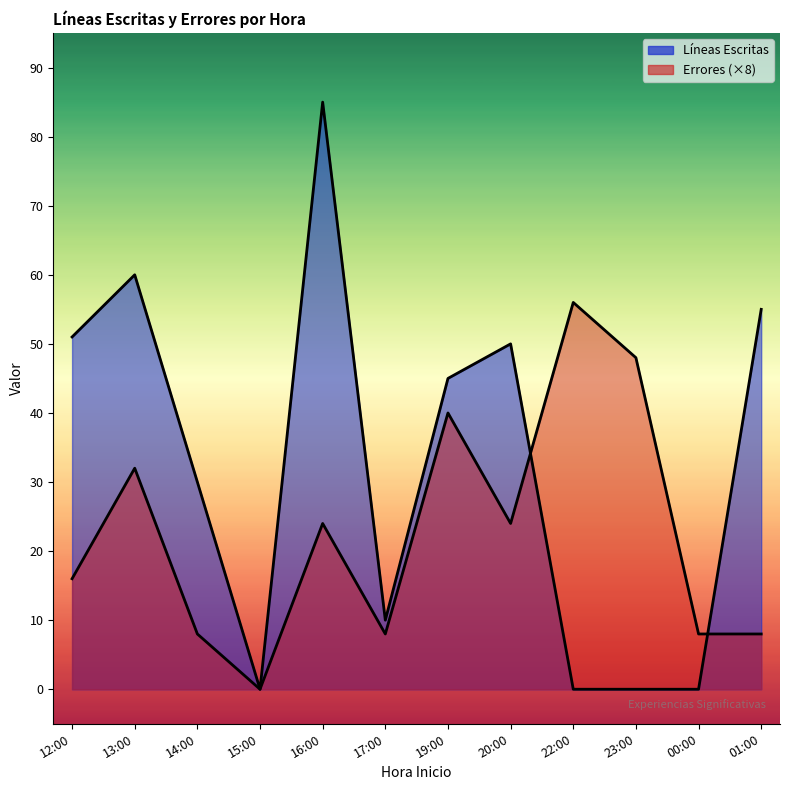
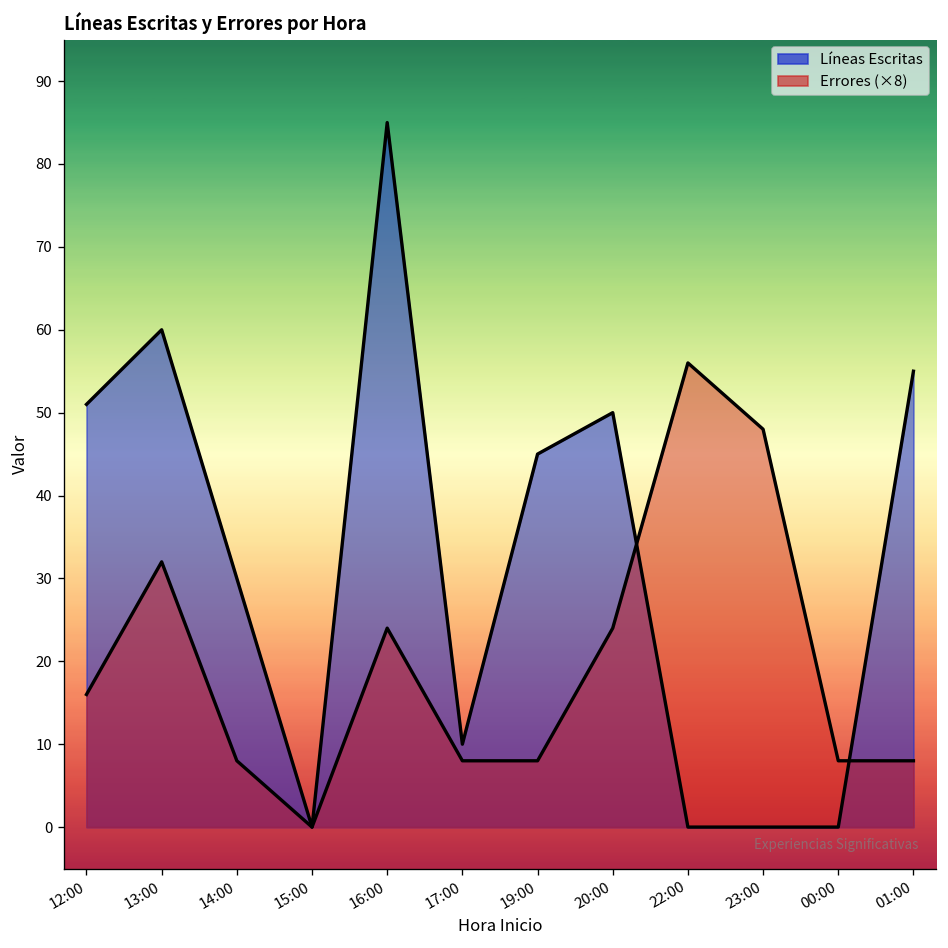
  {
    "Líneas Escritas": {
      "12:00": 51,
      "13:00": 60,
      "14:00": 30,
      "16:00": 85,
      "17:00": 10,
      "19:00": 45,
      "20:00": 50,
      "22:00": 0,
      "23:00": 0,
      "00:00": 0,
      "01:00": 55
    },
    "Errores (×8)": {
      "12:00": 16,
      "13:00": 32,
      "14:00": 8,
      "16:00": 24,
      "17:00": 8,
-     "19:00": 40,
+     "19:00": 8,
      "20:00": 24,
      "22:00": 56,
      "23:00": 48,
      "00:00": 8,
      "01:00": 8
    }
  }
